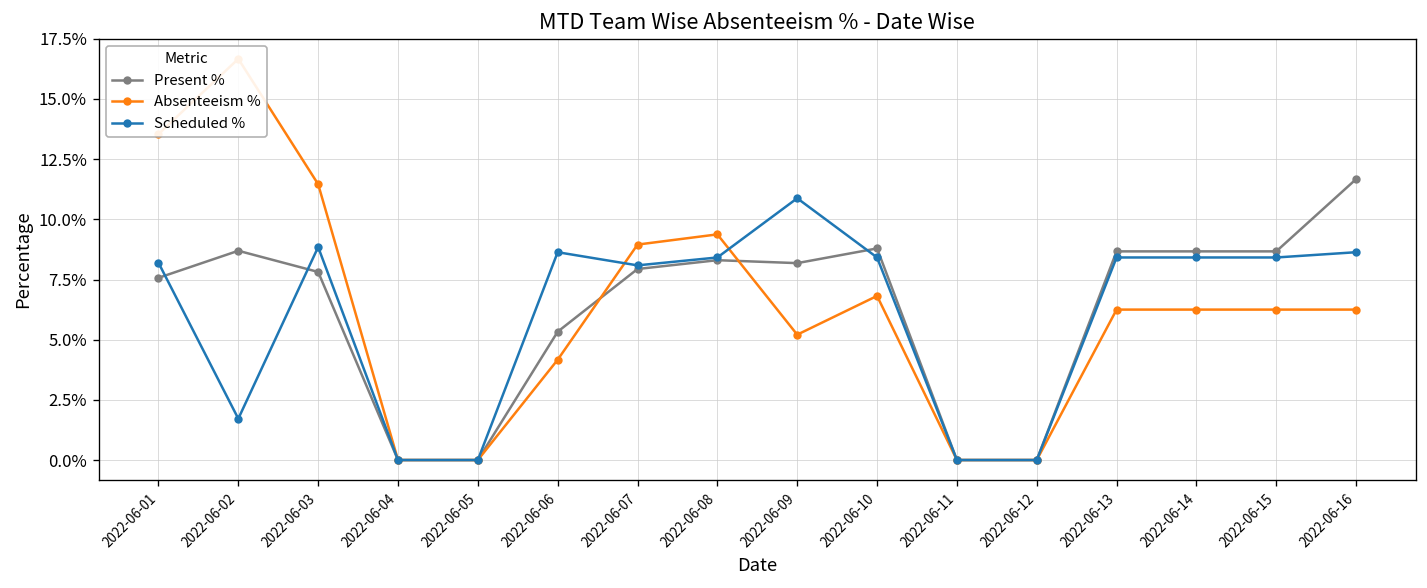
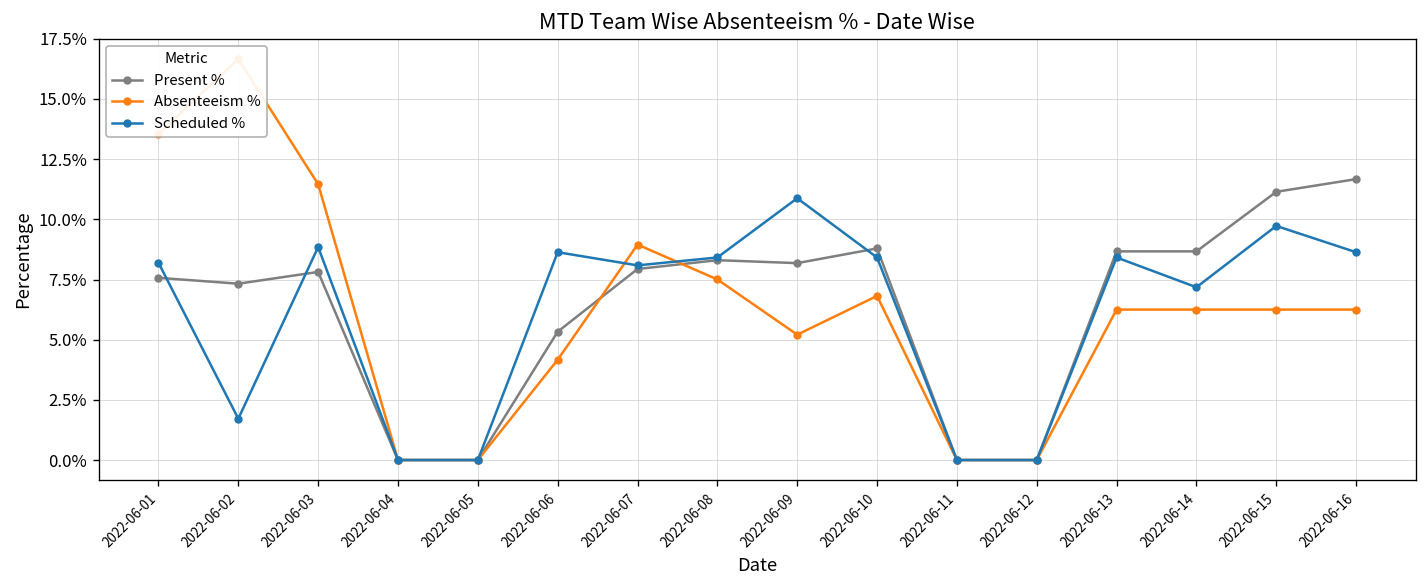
  {
    "Present %": {
      "2022-06-01": "7.6%",
-     "2022-06-02": "8.7%",
+     "2022-06-02": "7.3%",
      "2022-06-03": "7.8%",
      "2022-06-06": "5.3%",
      "2022-06-07": "7.9%",
      "2022-06-09": "8.2%",
      "2022-06-10": "8.8%",
      "2022-06-13": "8.7%",
      "2022-06-14": "8.7%",
-     "2022-06-15": "8.7%",
+     "2022-06-15": "11.1%",
      "2022-06-16": "11.7%"
    },
    "Absenteeism %": {
      "2022-06-03": "11.5%",
      "2022-06-06": "4.2%",
      "2022-06-07": "9.0%",
-     "2022-06-08": "9.4%",
+     "2022-06-08": "7.5%",
      "2022-06-09": "5.2%",
      "2022-06-10": "6.8%",
      "2022-06-13": "6.3%",
      "2022-06-14": "6.3%",
      "2022-06-15": "6.3%",
      "2022-06-16": "6.3%"
    },
    "Scheduled %": {
      "2022-06-01": "8.2%",
      "2022-06-02": "1.7%",
      "2022-06-03": "8.8%",
      "2022-06-06": "8.6%",
      "2022-06-07": "8.1%",
      "2022-06-09": "10.9%",
      "2022-06-10": "8.4%",
      "2022-06-13": "8.4%",
-     "2022-06-14": "8.4%",
-     "2022-06-15": "8.4%",
+     "2022-06-14": "7.2%",
+     "2022-06-15": "9.7%",
      "2022-06-16": "8.6%"
    }
  }
